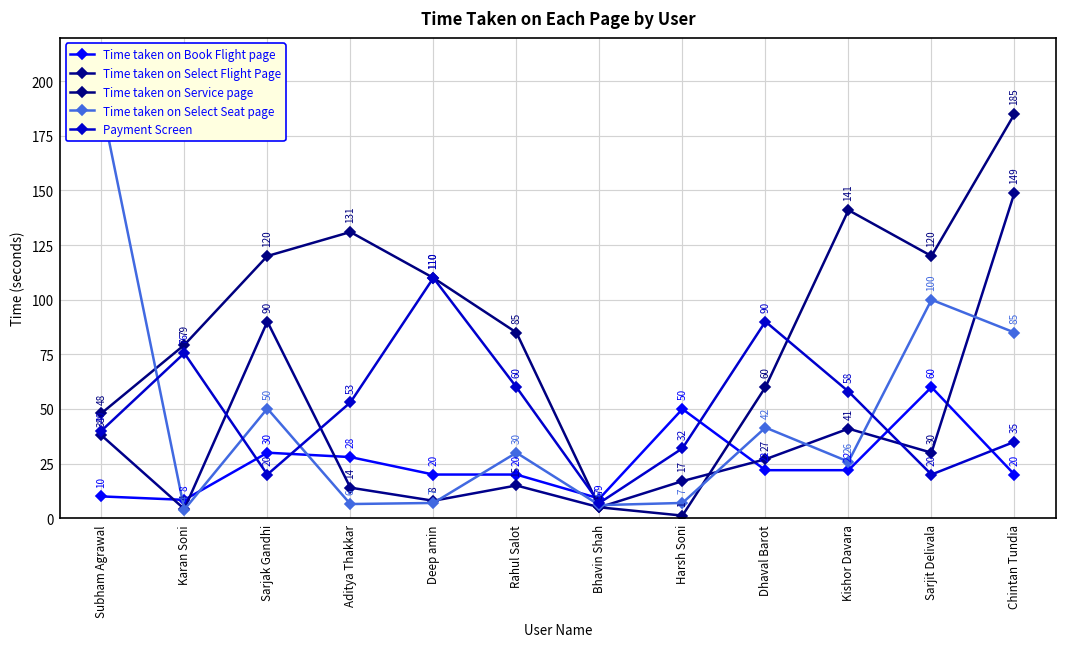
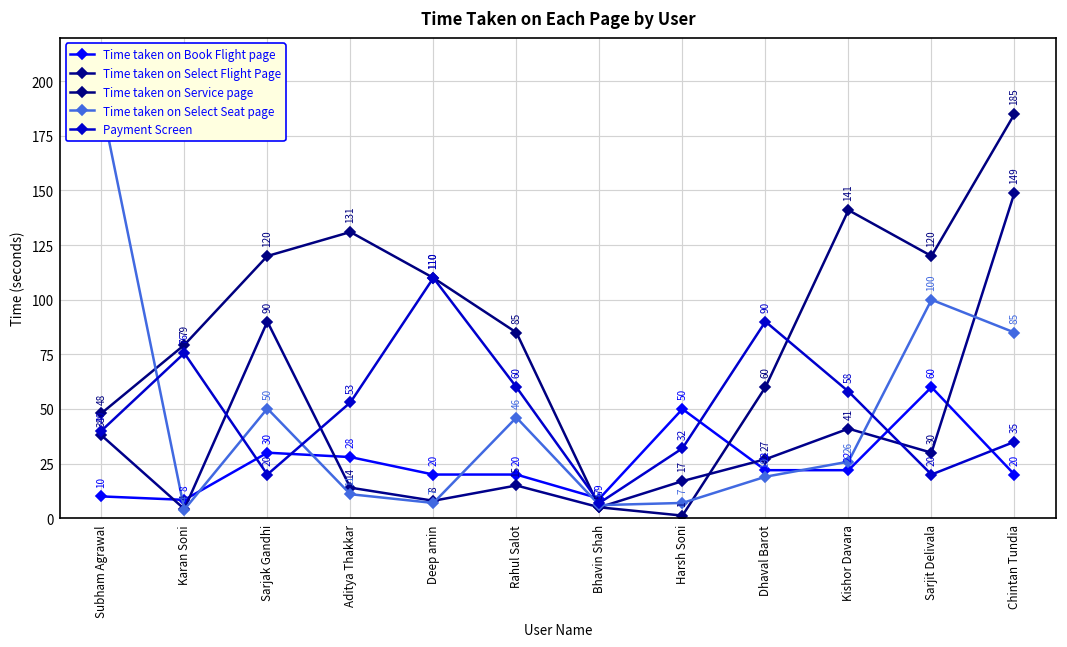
  {
    "Time taken on Select Seat page": {
      "Sarjak Gandhi": 50,
-     "Aditya Thakkar": 6,
-     "Rahul Salot": 30,
+     "Aditya Thakkar": 11,
+     "Rahul Salot": 46,
      "Harsh Soni": 7,
-     "Dhaval Barot": 42,
+     "Dhaval Barot": 19,
      "Sarjit Delivala": 100,
      "Chintan Tundia": 85
    }
  }
